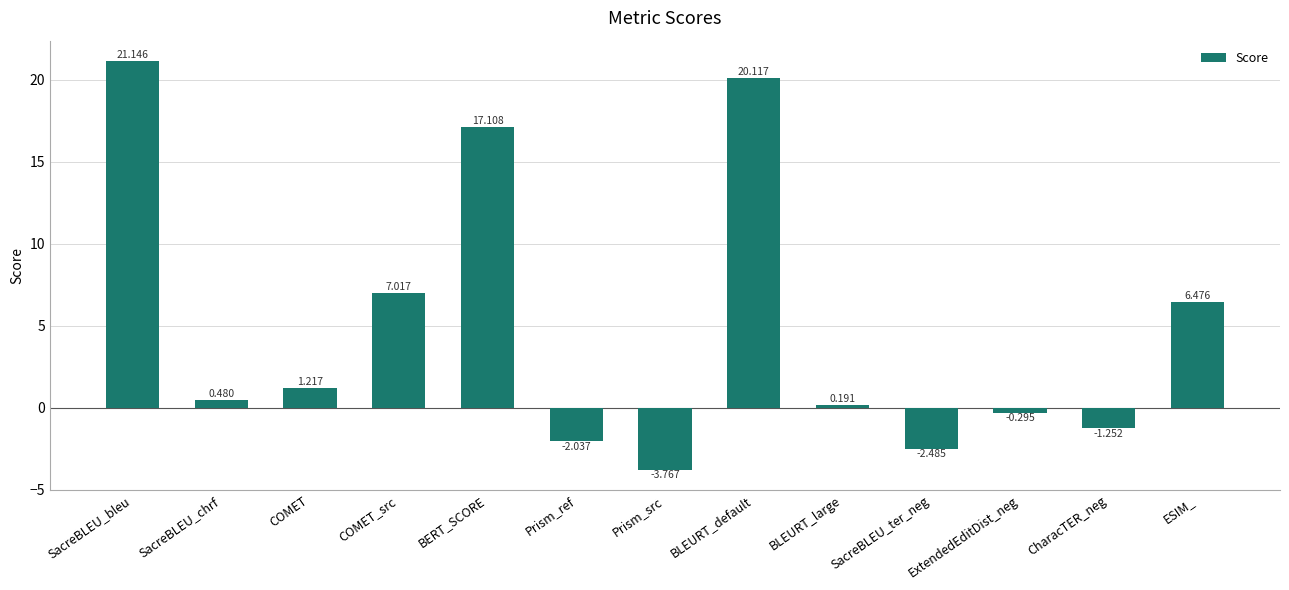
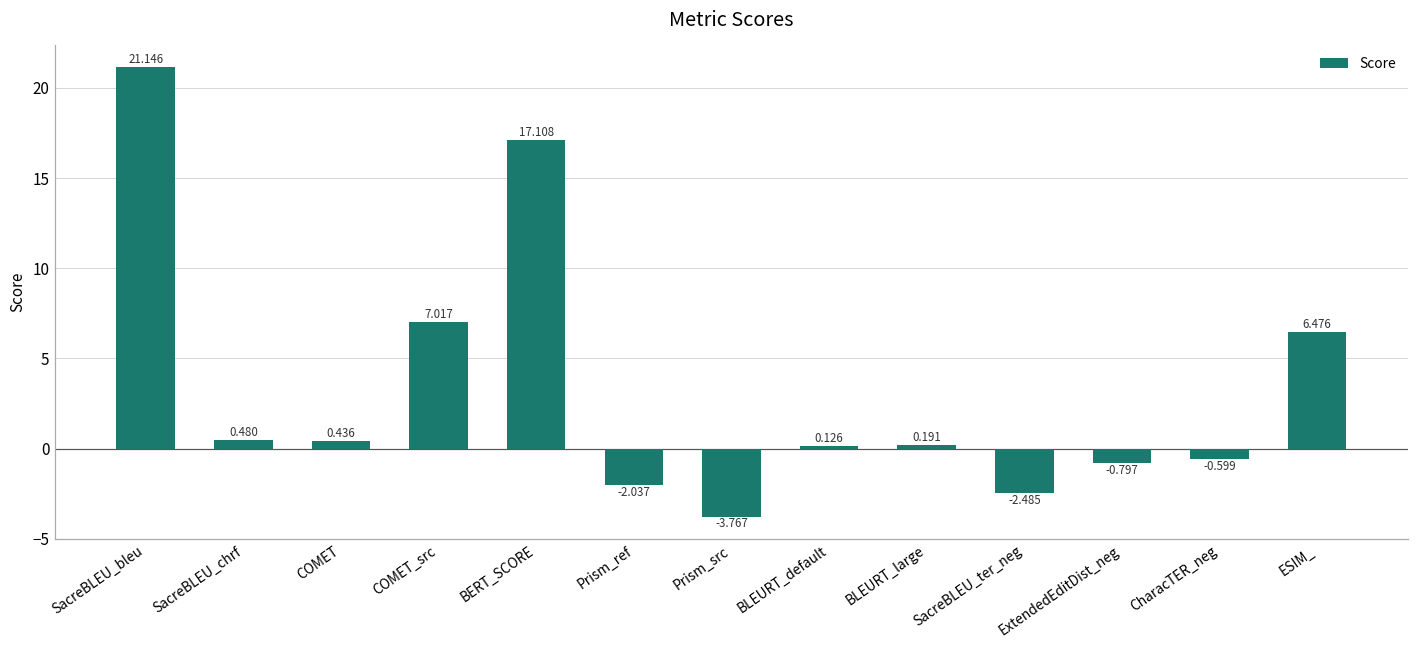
  {
    "SacreBLEU_bleu": 21.146,
    "SacreBLEU_chrf": 0.480,
-   "COMET": 1.217,
+   "COMET": 0.436,
    "COMET_src": 7.017,
    "BERT_SCORE": 17.108,
    "Prism_ref": -2.037,
    "Prism_src": -3.767,
-   "BLEURT_default": 20.117,
+   "BLEURT_default": 0.126,
    "BLEURT_large": 0.191,
    "SacreBLEU_ter_neg": -2.485,
-   "ExtendedEditDist_neg": -0.295,
-   "CharacTER_neg": -1.252,
+   "ExtendedEditDist_neg": -0.797,
+   "CharacTER_neg": -0.599,
    "ESIM_": 6.476
  }
